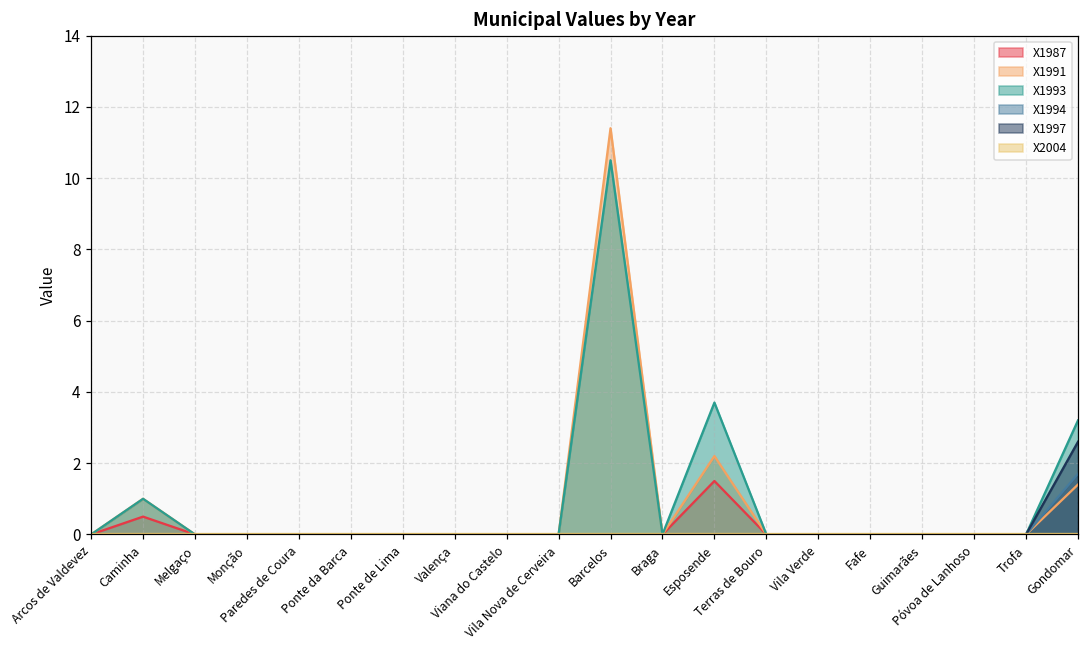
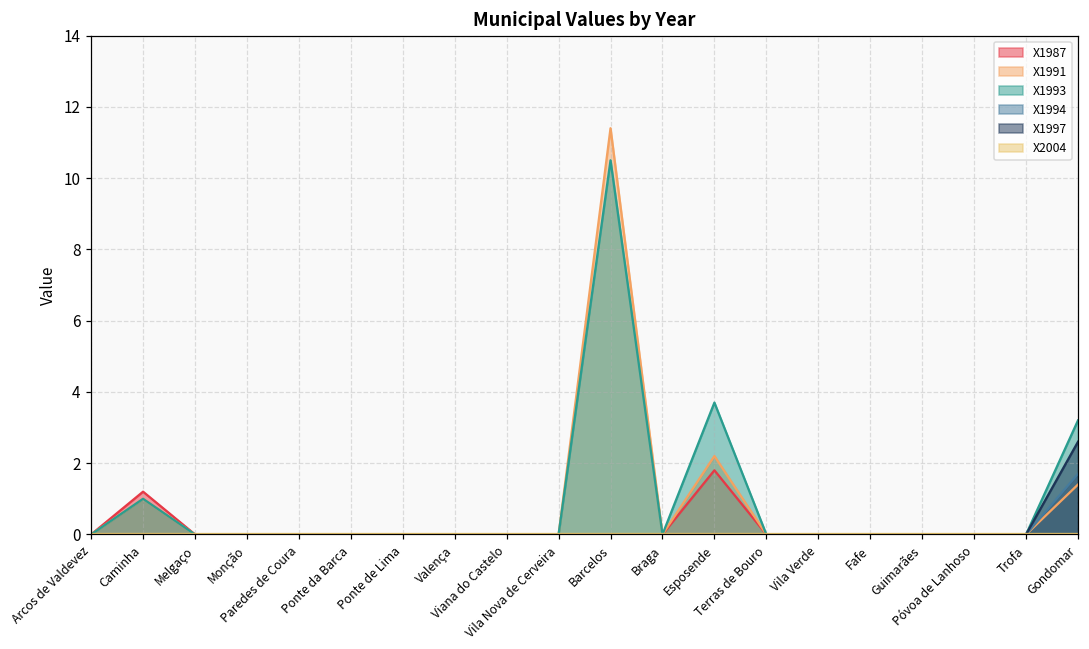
  {
    "X1987": {
-     "Caminha": 0.5,
-     "Esposende": 1.5
+     "Caminha": 1.2,
+     "Esposende": 1.8
    },
    "X1997": {
      "Gondomar": 2.6
    }
  }
